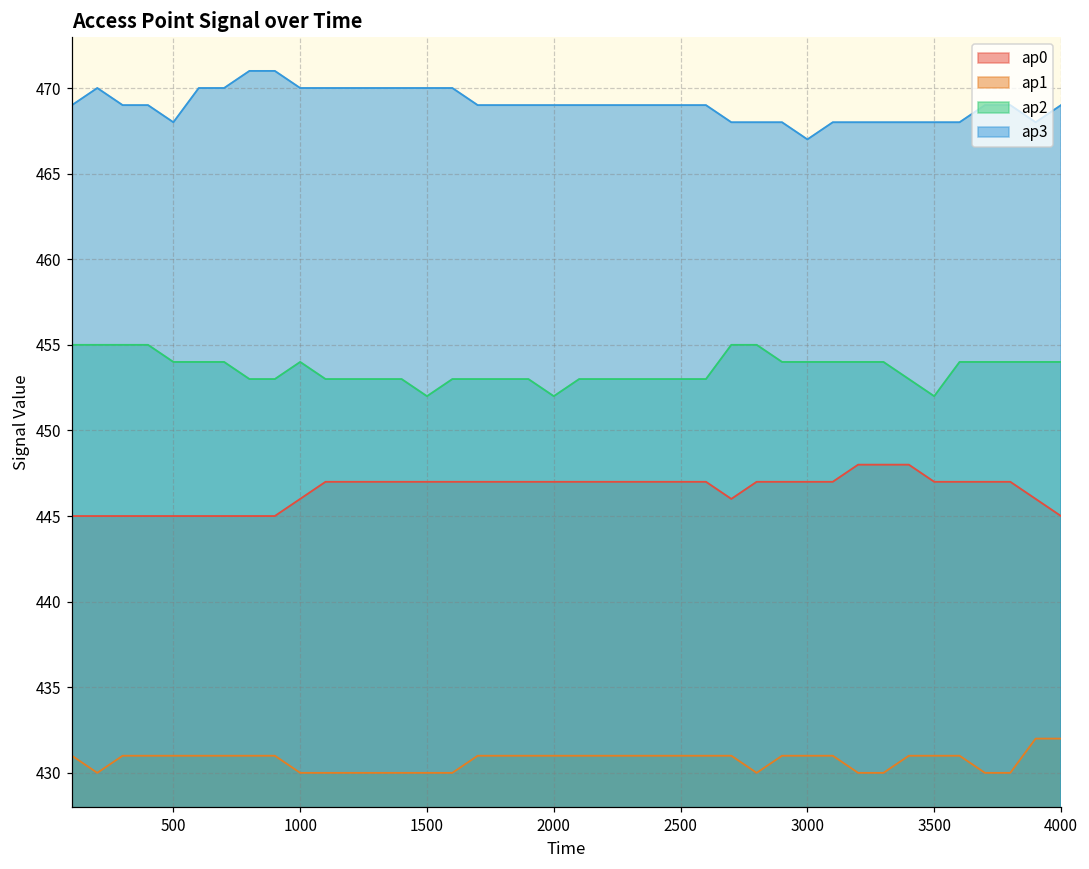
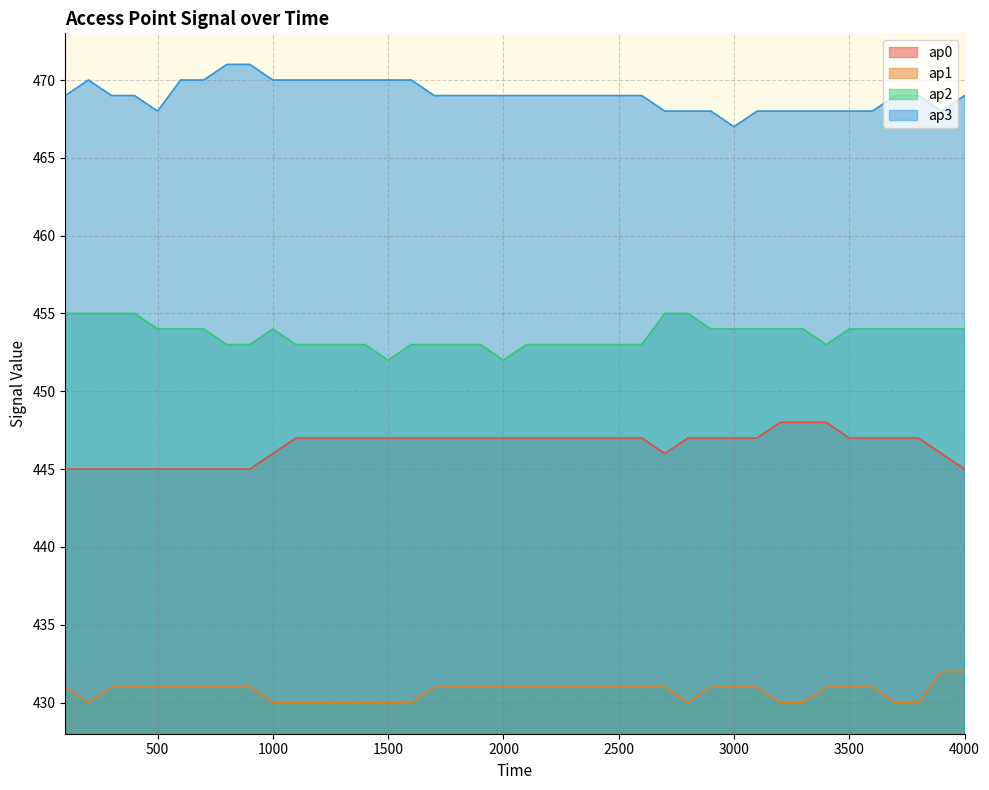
  {
    "ap2": {
      "500": 454,
      "1000": 454,
      "1500": 452,
      "2000": 452,
      "2500": 453,
      "3000": 454,
-     "3500": 452,
+     "3500": 454,
      "4000": 454
    },
    "ap3": {
      "500": 468,
      "1000": 470,
      "1500": 470,
      "2000": 469,
      "2500": 469,
      "3000": 467,
      "3500": 468,
      "4000": 469
    }
  }
